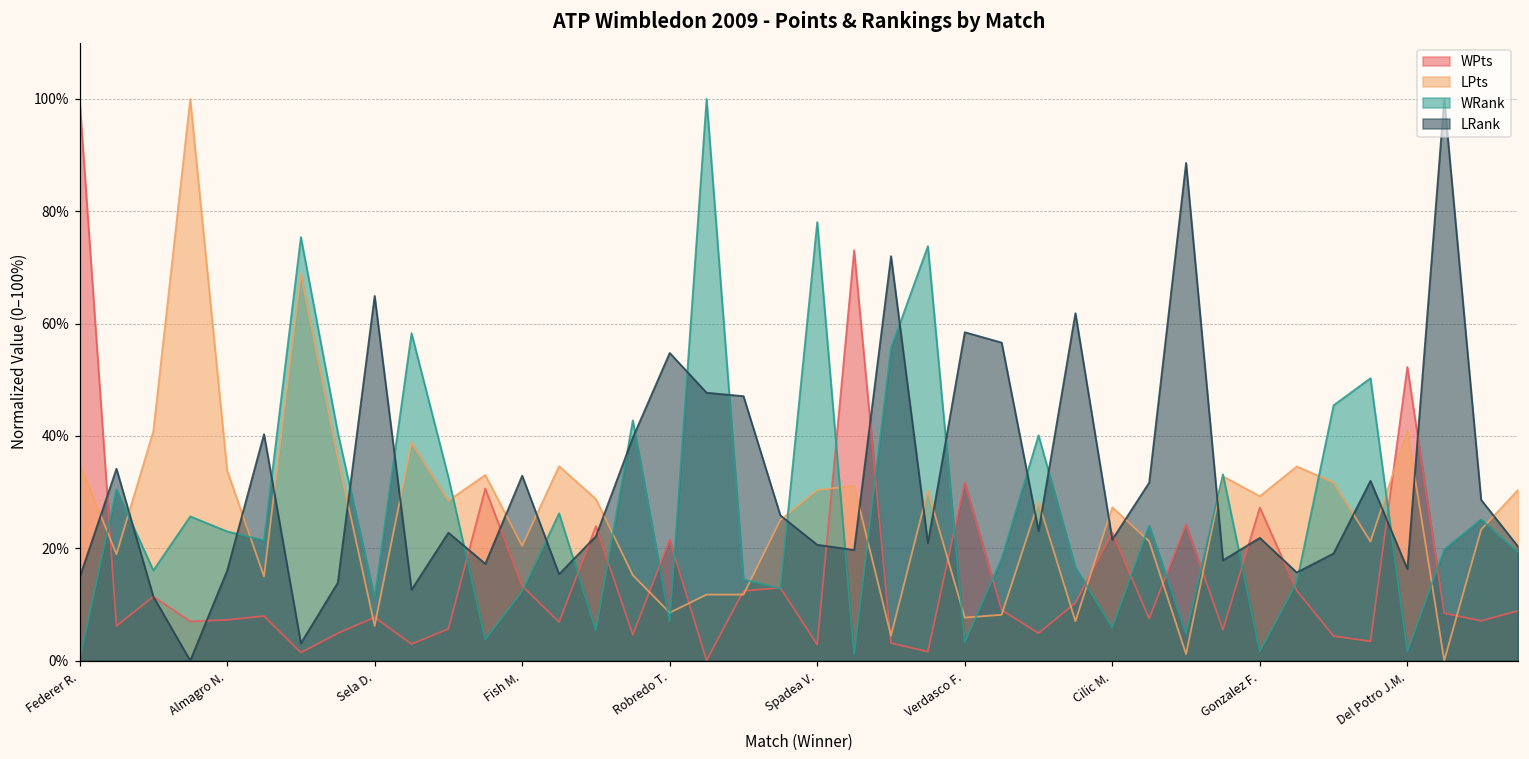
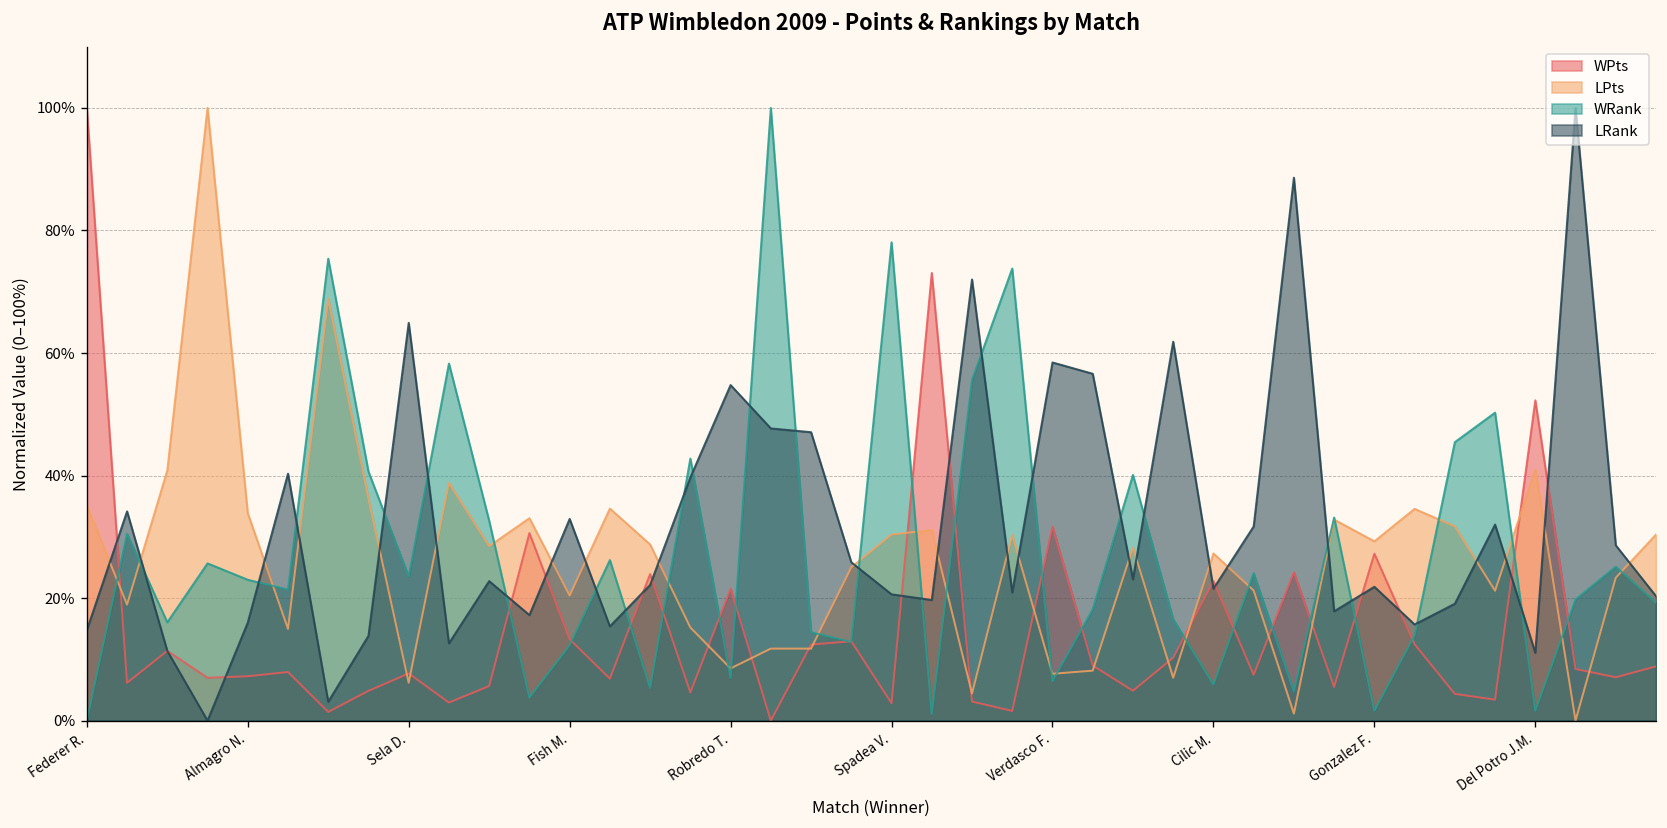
  {
    "WRank": {
      "Federer R.": "0%",
      "Almagro N.": "23%",
-     "Sela D.": "11%",
+     "Sela D.": "24%",
      "Fish M.": "12%",
      "Robredo T.": "7%",
      "Spadea V.": "78%",
-     "Verdasco F.": "3%",
+     "Verdasco F.": "6%",
      "Cilic M.": "6%",
      "Gonzalez F.": "2%",
      "Del Potro J.M.": "2%"
    },
    "LRank": {
      "Federer R.": "15%",
      "Almagro N.": "16%",
      "Sela D.": "65%",
      "Fish M.": "33%",
      "Robredo T.": "55%",
      "Spadea V.": "21%",
      "Verdasco F.": "58%",
      "Cilic M.": "22%",
      "Gonzalez F.": "22%",
-     "Del Potro J.M.": "16%"
+     "Del Potro J.M.": "11%"
    }
  }
